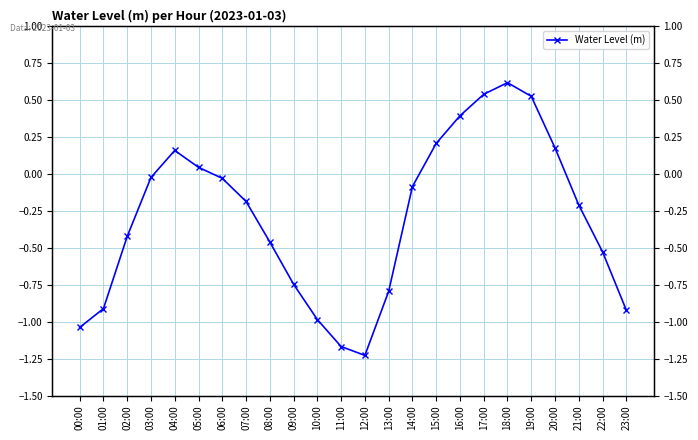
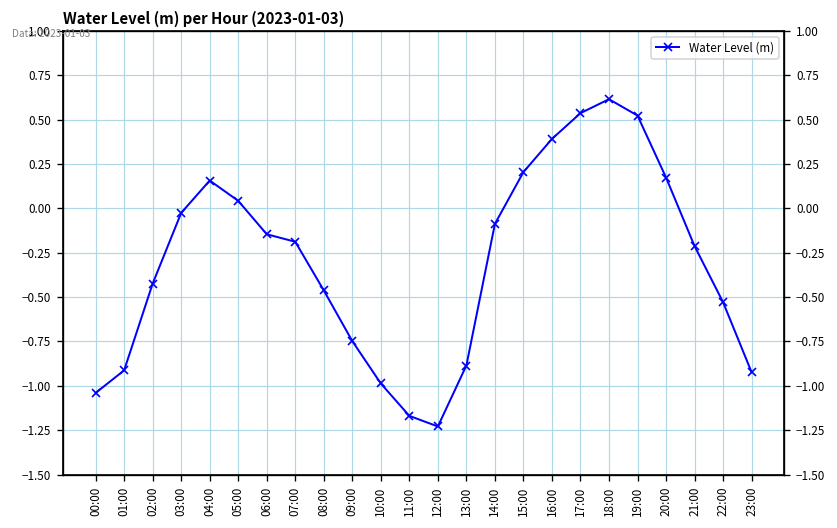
  {
    "00:00": -1.04,
    "01:00": -0.91,
    "02:00": -0.42,
    "03:00": -0.03,
    "04:00": 0.16,
    "05:00": 0.04,
-   "06:00": -0.03,
+   "06:00": -0.15,
    "07:00": -0.19,
    "08:00": -0.46,
    "09:00": -0.75,
    "10:00": -0.99,
    "11:00": -1.17,
    "12:00": -1.23,
-   "13:00": -0.80,
+   "13:00": -0.89,
    "14:00": -0.09,
    "15:00": 0.20,
    "16:00": 0.39,
    "17:00": 0.54,
    "18:00": 0.62,
    "19:00": 0.52,
    "20:00": 0.17,
    "21:00": -0.21,
    "22:00": -0.53,
    "23:00": -0.92
  }
